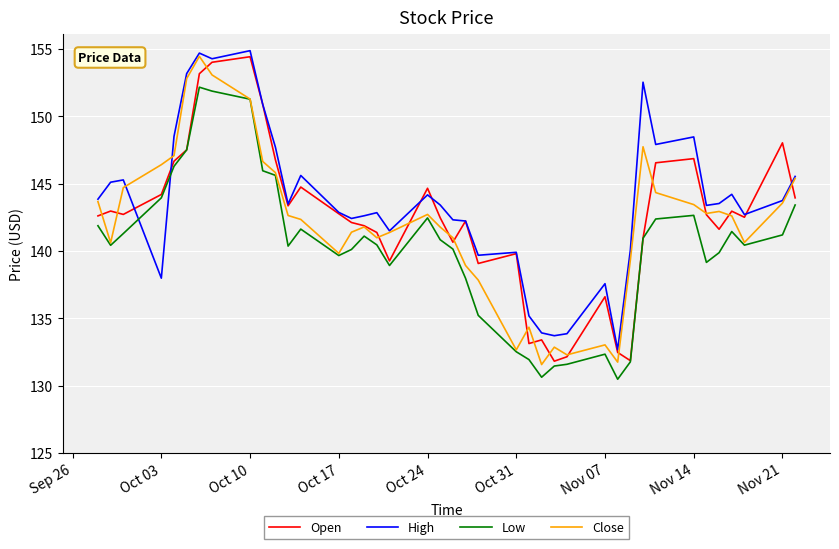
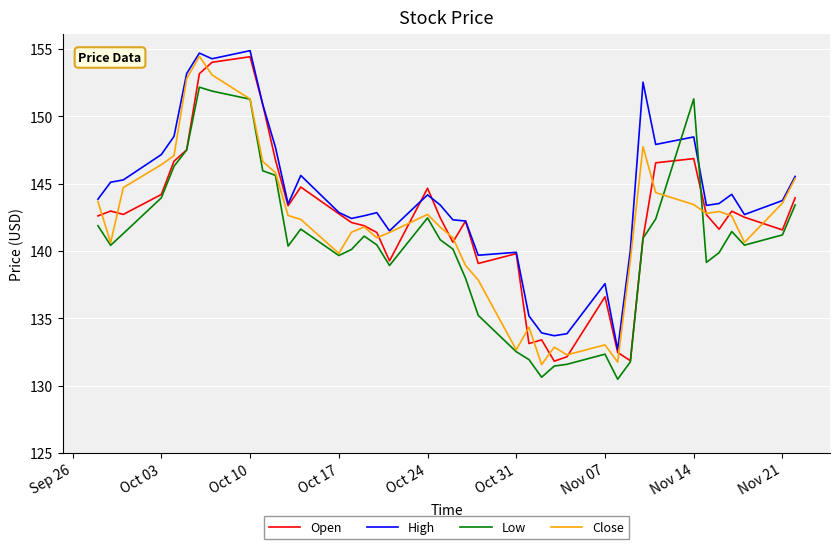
  {
    "Open": {
      "Oct 03": 144.2,
      "Oct 10": 154.4,
      "Oct 24": 144.7,
      "Nov 07": 136.6,
      "Nov 14": 146.9,
-     "Nov 21": 148.0
+     "Nov 21": 141.6
    },
    "High": {
-     "Oct 03": 138.0,
+     "Oct 03": 147.2,
      "Oct 10": 154.9,
      "Oct 24": 144.2,
      "Nov 07": 137.6,
      "Nov 14": 148.5,
      "Nov 21": 143.7
    },
    "Low": {
      "Oct 03": 143.9,
      "Oct 24": 142.5,
      "Nov 07": 132.3,
-     "Nov 14": 142.6,
+     "Nov 14": 151.3,
      "Nov 21": 141.2
    },
    "Close": {
      "Oct 03": 146.4,
      "Oct 24": 142.7,
      "Nov 07": 133.0,
      "Nov 14": 143.4,
      "Nov 21": 143.6
    }
  }
